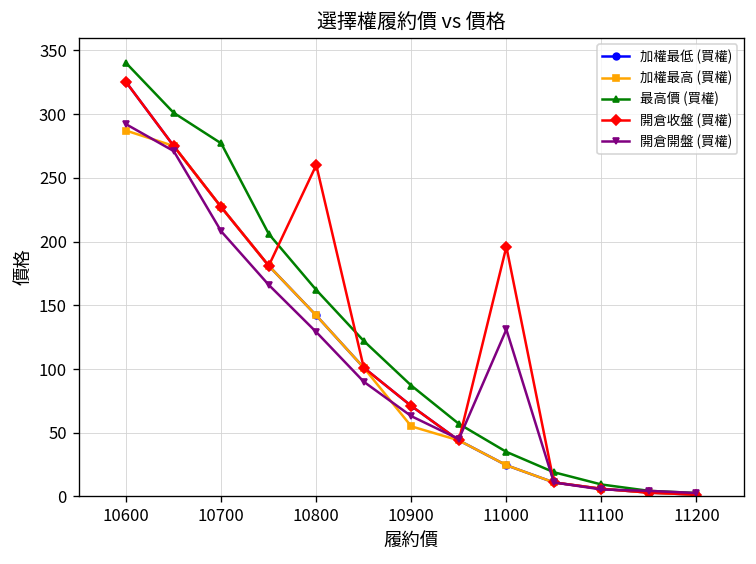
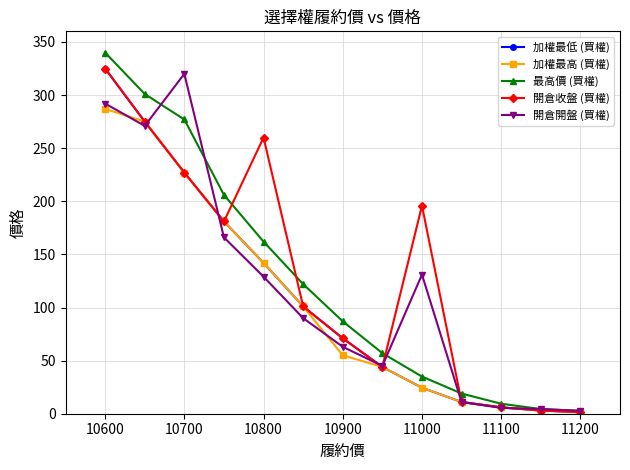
  {
    "加權最高 (買權)": {
      "10600": 287,
      "10900": 55
    },
    "最高價 (買權)": {
      "10600": 340,
      "10700": 277,
      "10800": 162,
      "10900": 87,
      "11000": 35,
      "11100": 9
    },
    "開倉收盤 (買權)": {
      "10800": 260,
      "11000": 196
    },
    "開倉開盤 (買權)": {
      "10600": 292,
-     "10700": 208,
+     "10700": 320,
      "10800": 129,
      "10900": 63,
      "11000": 131
    }
  }
